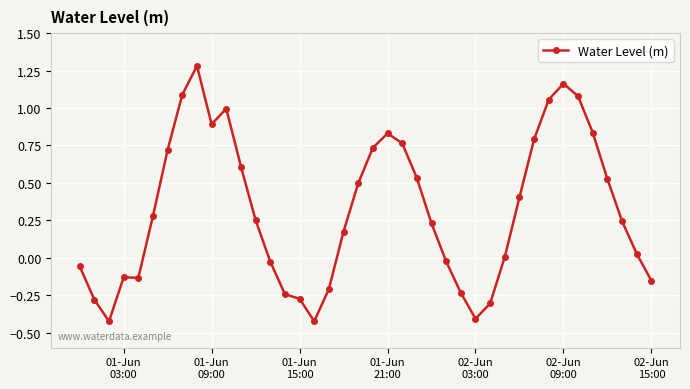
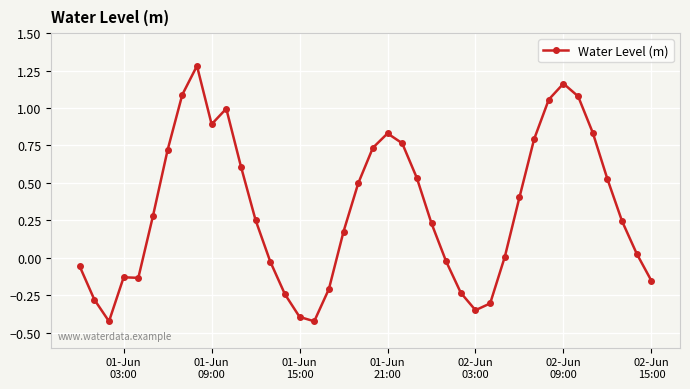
  {
    "01-Jun 03:00": -0.13,
    "01-Jun 09:00": 0.89,
-   "01-Jun 15:00": -0.27,
+   "01-Jun 15:00": -0.39,
    "01-Jun 21:00": 0.83,
-   "02-Jun 03:00": -0.41,
+   "02-Jun 03:00": -0.35,
    "02-Jun 09:00": 1.16,
    "02-Jun 15:00": -0.15
  }
